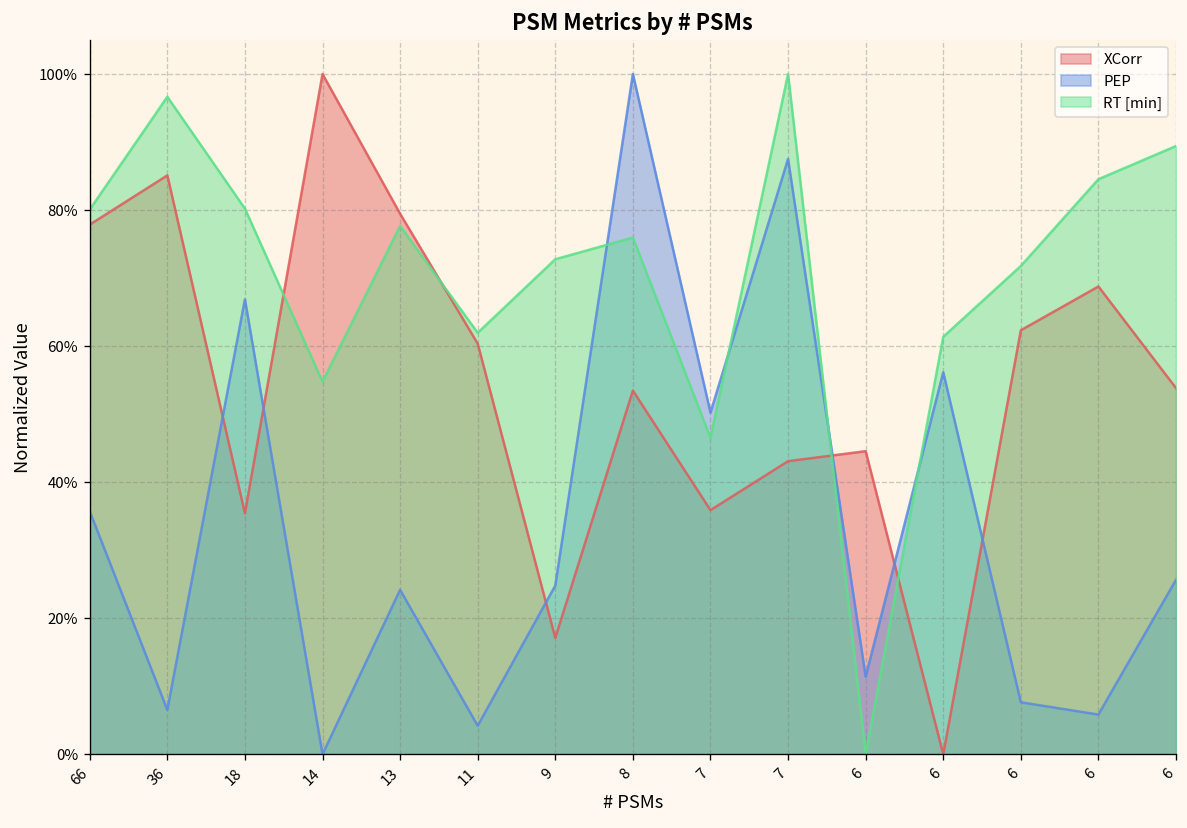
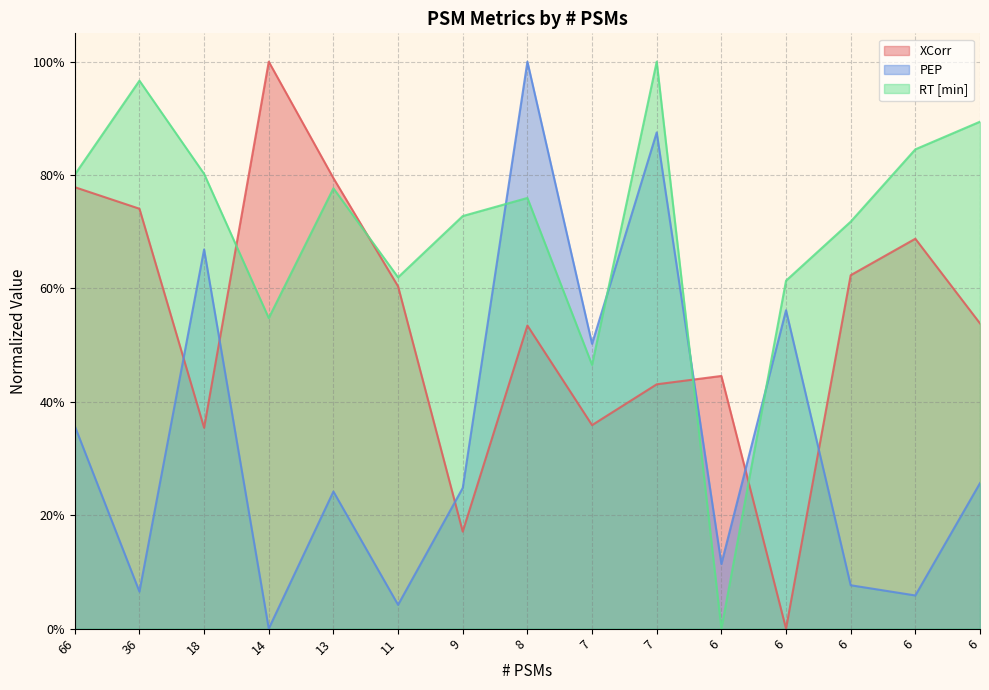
  {
    "XCorr": {
      "66": "78%",
-     "36": "85%",
+     "36": "74%",
      "18": "35%",
      "14": "100%",
      "13": "79%",
      "11": "60%",
      "9": "17%",
      "8": "53%"
    },
    "PEP": {
      "66": "36%",
      "36": "7%",
      "18": "67%",
      "14": "0%",
      "13": "24%",
      "11": "4%",
      "9": "25%",
      "8": "100%"
    },
    "RT [min]": {
      "66": "80%",
      "36": "97%",
      "18": "80%",
      "14": "55%",
      "13": "78%",
      "11": "62%",
      "9": "73%",
      "8": "76%"
    }
  }
